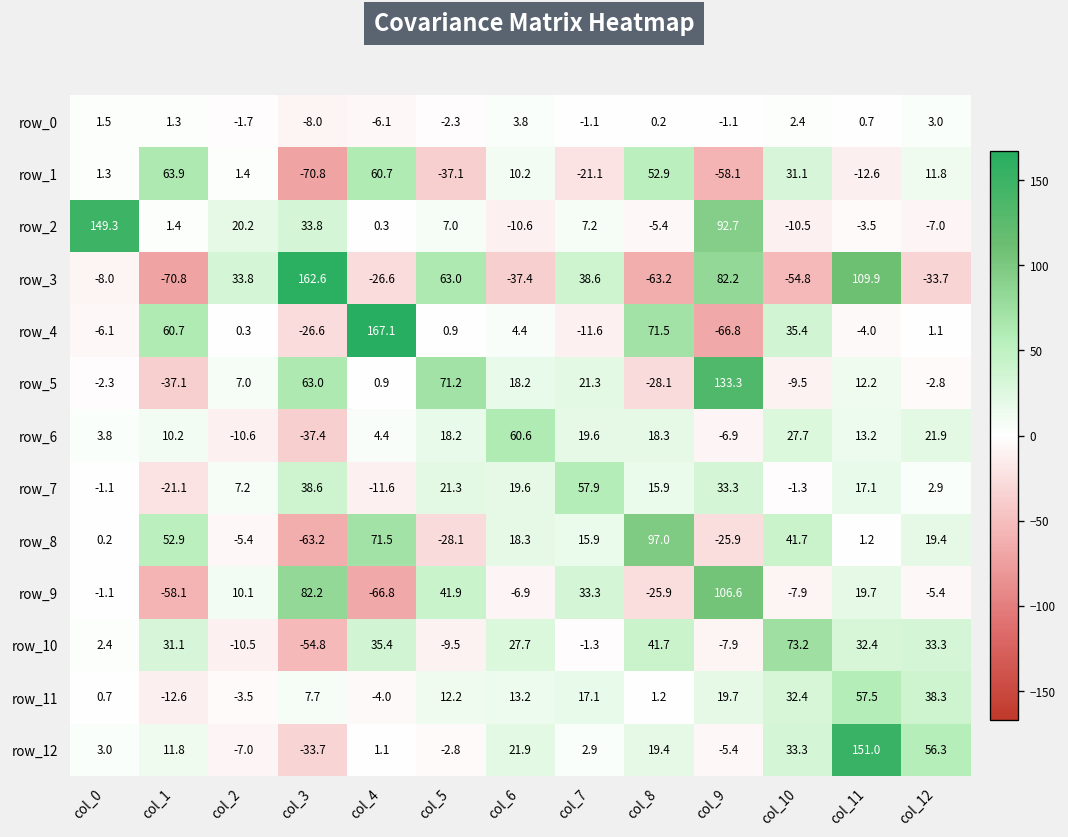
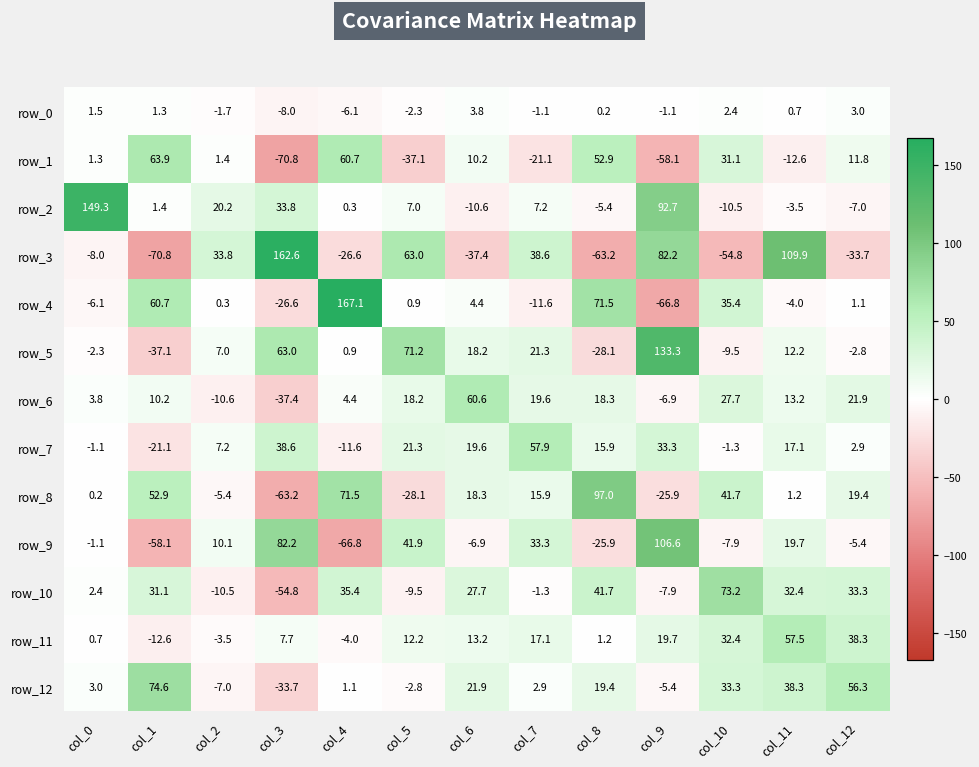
  {
    "row_0": {
      "col_0": 1.5,
      "col_1": 1.3,
      "col_2": -1.7,
      "col_3": -8.0,
      "col_4": -6.1,
      "col_5": -2.3,
      "col_6": 3.8,
      "col_7": -1.1,
      "col_8": 0.2,
      "col_9": -1.1,
      "col_10": 2.4,
      "col_11": 0.7,
      "col_12": 3.0
    },
    "row_1": {
      "col_0": 1.3,
      "col_1": 63.9,
      "col_2": 1.4,
      "col_3": -70.8,
      "col_4": 60.7,
      "col_5": -37.1,
      "col_6": 10.2,
      "col_7": -21.1,
      "col_8": 52.9,
      "col_9": -58.1,
      "col_10": 31.1,
      "col_11": -12.6,
      "col_12": 11.8
    },
    "row_2": {
      "col_0": 149.3,
      "col_1": 1.4,
      "col_2": 20.2,
      "col_3": 33.8,
      "col_4": 0.3,
      "col_5": 7.0,
      "col_6": -10.6,
      "col_7": 7.2,
      "col_8": -5.4,
      "col_9": 92.7,
      "col_10": -10.5,
      "col_11": -3.5,
      "col_12": -7.0
    },
    "row_3": {
      "col_0": -8.0,
      "col_1": -70.8,
      "col_2": 33.8,
      "col_3": 162.6,
      "col_4": -26.6,
      "col_5": 63.0,
      "col_6": -37.4,
      "col_7": 38.6,
      "col_8": -63.2,
      "col_9": 82.2,
      "col_10": -54.8,
      "col_11": 109.9,
      "col_12": -33.7
    },
    "row_4": {
      "col_0": -6.1,
      "col_1": 60.7,
      "col_2": 0.3,
      "col_3": -26.6,
      "col_4": 167.1,
      "col_5": 0.9,
      "col_6": 4.4,
      "col_7": -11.6,
      "col_8": 71.5,
      "col_9": -66.8,
      "col_10": 35.4,
      "col_11": -4.0,
      "col_12": 1.1
    },
    "row_5": {
      "col_0": -2.3,
      "col_1": -37.1,
      "col_2": 7.0,
      "col_3": 63.0,
      "col_4": 0.9,
      "col_5": 71.2,
      "col_6": 18.2,
      "col_7": 21.3,
      "col_8": -28.1,
      "col_9": 133.3,
      "col_10": -9.5,
      "col_11": 12.2,
      "col_12": -2.8
    },
    "row_6": {
      "col_0": 3.8,
      "col_1": 10.2,
      "col_2": -10.6,
      "col_3": -37.4,
      "col_4": 4.4,
      "col_5": 18.2,
      "col_6": 60.6,
      "col_7": 19.6,
      "col_8": 18.3,
      "col_9": -6.9,
      "col_10": 27.7,
      "col_11": 13.2,
      "col_12": 21.9
    },
    "row_7": {
      "col_0": -1.1,
      "col_1": -21.1,
      "col_2": 7.2,
      "col_3": 38.6,
      "col_4": -11.6,
      "col_5": 21.3,
      "col_6": 19.6,
      "col_7": 57.9,
      "col_8": 15.9,
      "col_9": 33.3,
      "col_10": -1.3,
      "col_11": 17.1,
      "col_12": 2.9
    },
    "row_8": {
      "col_0": 0.2,
      "col_1": 52.9,
      "col_2": -5.4,
      "col_3": -63.2,
      "col_4": 71.5,
      "col_5": -28.1,
      "col_6": 18.3,
      "col_7": 15.9,
      "col_8": 97.0,
      "col_9": -25.9,
      "col_10": 41.7,
      "col_11": 1.2,
      "col_12": 19.4
    },
    "row_9": {
      "col_0": -1.1,
      "col_1": -58.1,
      "col_2": 10.1,
      "col_3": 82.2,
      "col_4": -66.8,
      "col_5": 41.9,
      "col_6": -6.9,
      "col_7": 33.3,
      "col_8": -25.9,
      "col_9": 106.6,
      "col_10": -7.9,
      "col_11": 19.7,
      "col_12": -5.4
    },
    "row_10": {
      "col_0": 2.4,
      "col_1": 31.1,
      "col_2": -10.5,
      "col_3": -54.8,
      "col_4": 35.4,
      "col_5": -9.5,
      "col_6": 27.7,
      "col_7": -1.3,
      "col_8": 41.7,
      "col_9": -7.9,
      "col_10": 73.2,
      "col_11": 32.4,
      "col_12": 33.3
    },
    "row_11": {
      "col_0": 0.7,
      "col_1": -12.6,
      "col_2": -3.5,
      "col_3": 7.7,
      "col_4": -4.0,
      "col_5": 12.2,
      "col_6": 13.2,
      "col_7": 17.1,
      "col_8": 1.2,
      "col_9": 19.7,
      "col_10": 32.4,
      "col_11": 57.5,
      "col_12": 38.3
    },
    "row_12": {
      "col_0": 3.0,
-     "col_1": 11.8,
+     "col_1": 74.6,
      "col_2": -7.0,
      "col_3": -33.7,
      "col_4": 1.1,
      "col_5": -2.8,
      "col_6": 21.9,
      "col_7": 2.9,
      "col_8": 19.4,
      "col_9": -5.4,
      "col_10": 33.3,
-     "col_11": 151.0,
+     "col_11": 38.3,
      "col_12": 56.3
    }
  }
